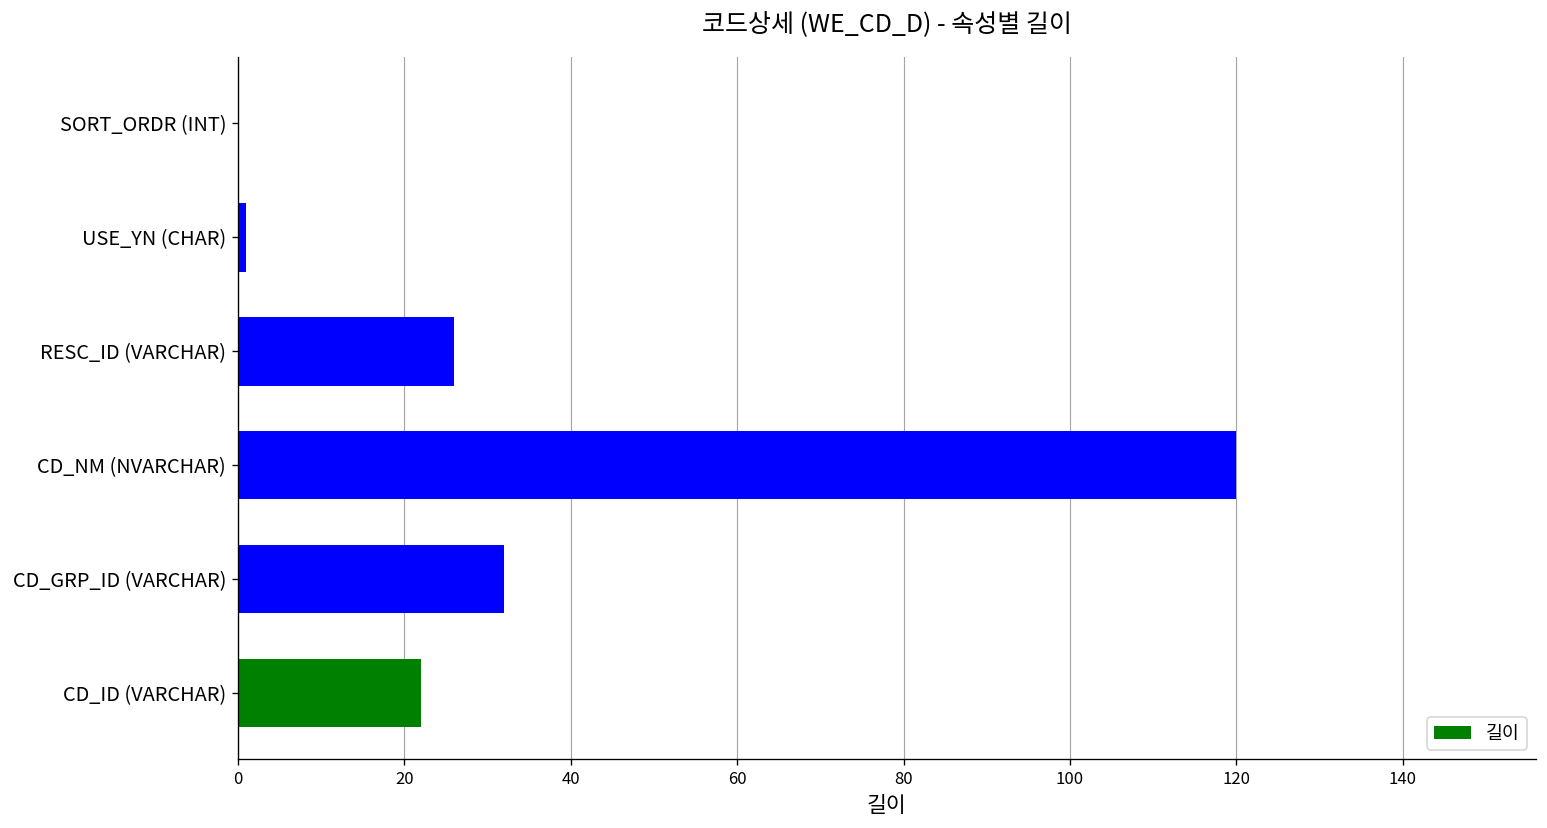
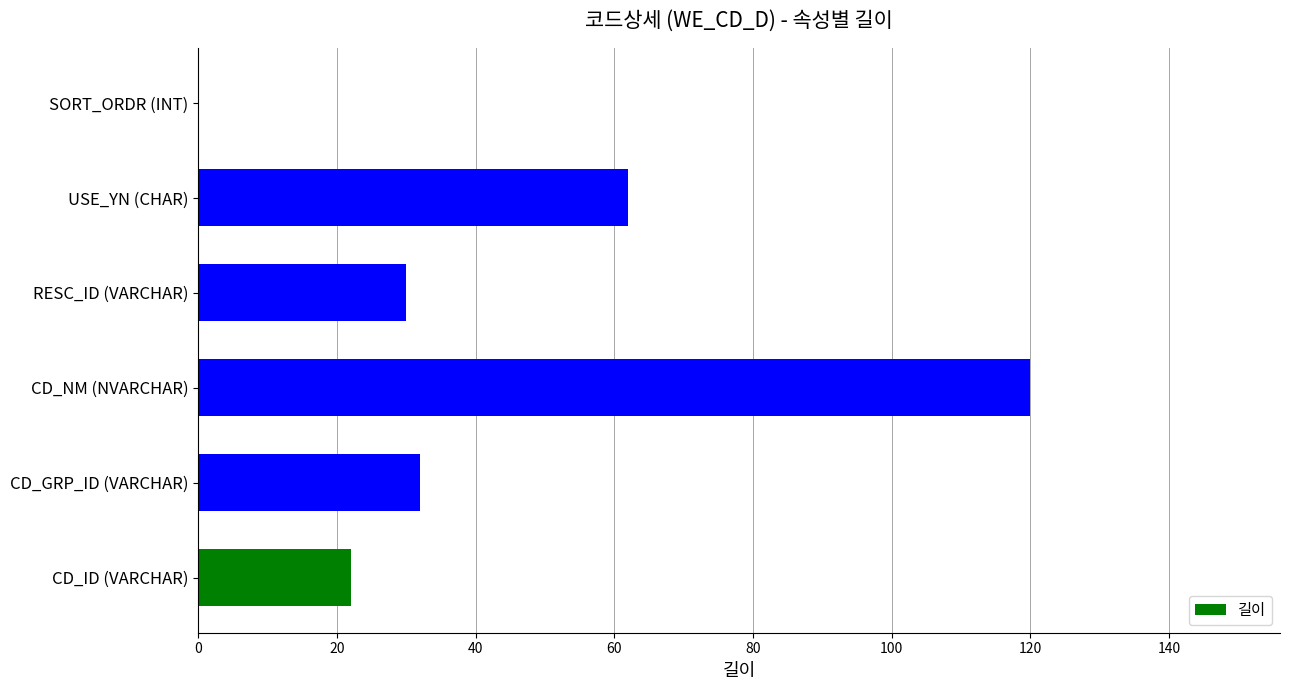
  {
    "SORT_ORDR (INT)": 0,
-   "USE_YN (CHAR)": 1,
-   "RESC_ID (VARCHAR)": 26,
+   "USE_YN (CHAR)": 62,
+   "RESC_ID (VARCHAR)": 30,
    "CD_NM (NVARCHAR)": 120,
    "CD_GRP_ID (VARCHAR)": 32,
    "CD_ID (VARCHAR)": 22
  }
